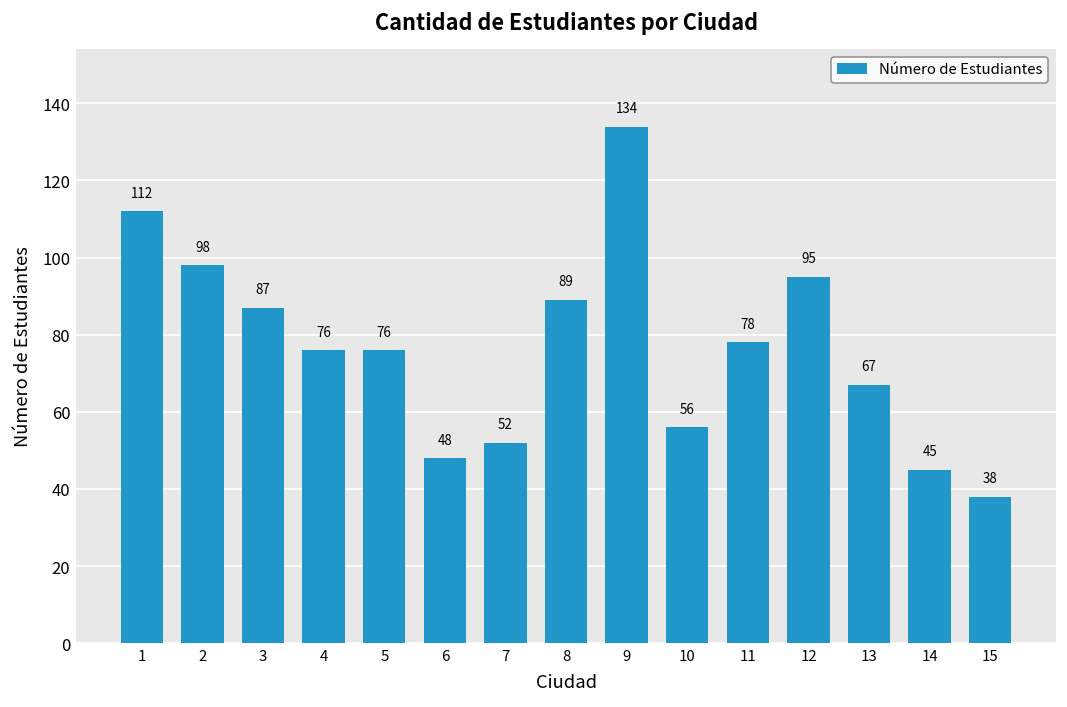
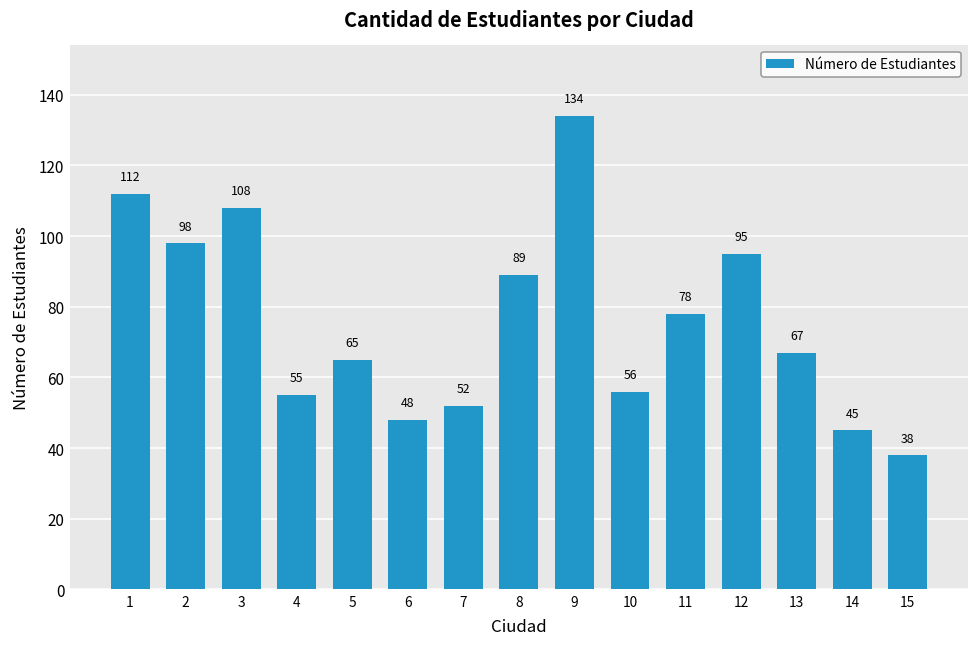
  {
    "1": 112,
    "2": 98,
-   "3": 87,
-   "4": 76,
-   "5": 76,
+   "3": 108,
+   "4": 55,
+   "5": 65,
    "6": 48,
    "7": 52,
    "8": 89,
    "9": 134,
    "10": 56,
    "11": 78,
    "12": 95,
    "13": 67,
    "14": 45,
    "15": 38
  }
